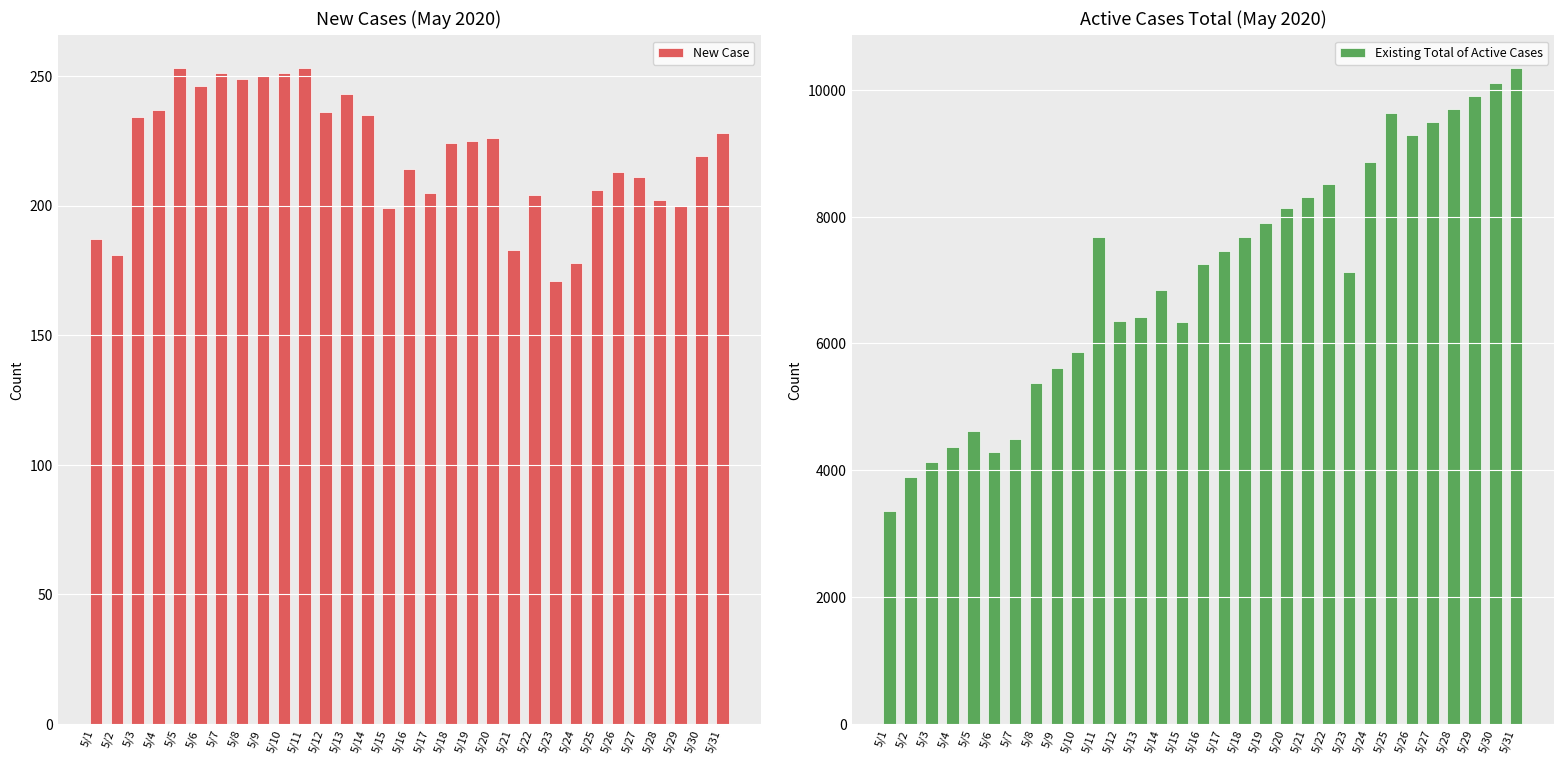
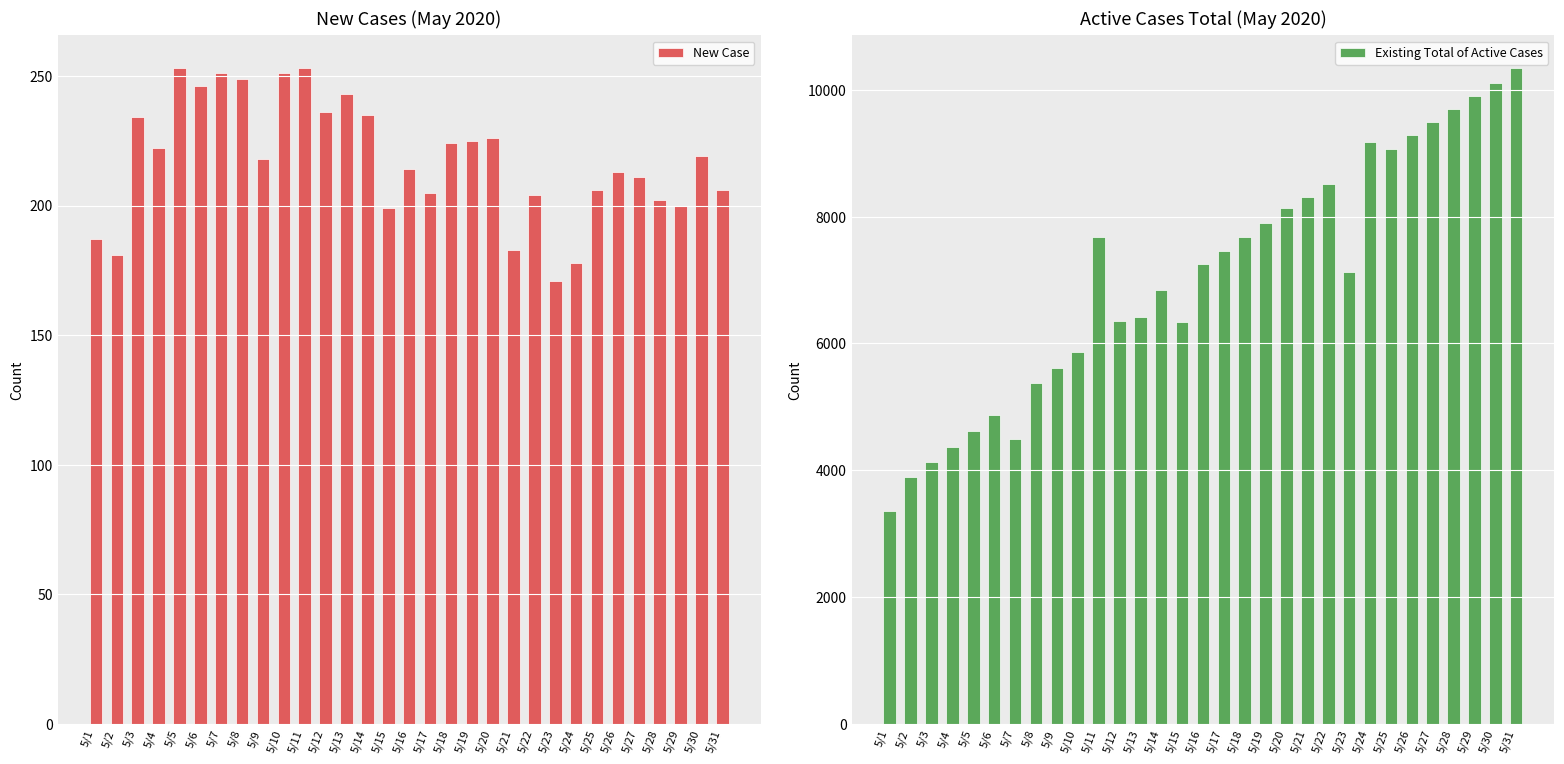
  {
    "New Cases (May 2020)": {
      "5/1": 187,
      "5/2": 181,
      "5/3": 234,
-     "5/4": 237,
+     "5/4": 222,
      "5/5": 253,
      "5/6": 246,
      "5/7": 251,
      "5/8": 249,
-     "5/9": 250,
+     "5/9": 218,
      "5/10": 251,
      "5/11": 253,
      "5/12": 236,
      "5/13": 243,
      "5/14": 235,
      "5/15": 199,
      "5/16": 214,
      "5/17": 205,
      "5/18": 224,
      "5/19": 225,
      "5/20": 226,
      "5/21": 183,
      "5/22": 204,
      "5/23": 171,
      "5/24": 178,
      "5/25": 206,
      "5/26": 213,
      "5/27": 211,
      "5/28": 202,
      "5/29": 200,
      "5/30": 219,
-     "5/31": 228
+     "5/31": 206
    },
    "Active Cases Total (May 2020)": {
      "5/1": 3400,
      "5/2": 3900,
      "5/3": 4100,
      "5/4": 4400,
      "5/5": 4600,
-     "5/6": 4300,
+     "5/6": 4900,
      "5/7": 4500,
      "5/8": 5400,
      "5/9": 5600,
      "5/10": 5900,
      "5/11": 7700,
      "5/12": 6400,
      "5/13": 6400,
      "5/14": 6800,
      "5/15": 6300,
      "5/16": 7300,
      "5/17": 7500,
      "5/18": 7700,
      "5/19": 7900,
      "5/20": 8100,
      "5/21": 8300,
      "5/22": 8500,
      "5/23": 7100,
-     "5/24": 8900,
-     "5/25": 9600,
+     "5/24": 9200,
+     "5/25": 9100,
      "5/26": 9300,
      "5/27": 9500,
      "5/28": 9700,
      "5/29": 9900,
      "5/30": 10100,
      "5/31": 10300
    }
  }
